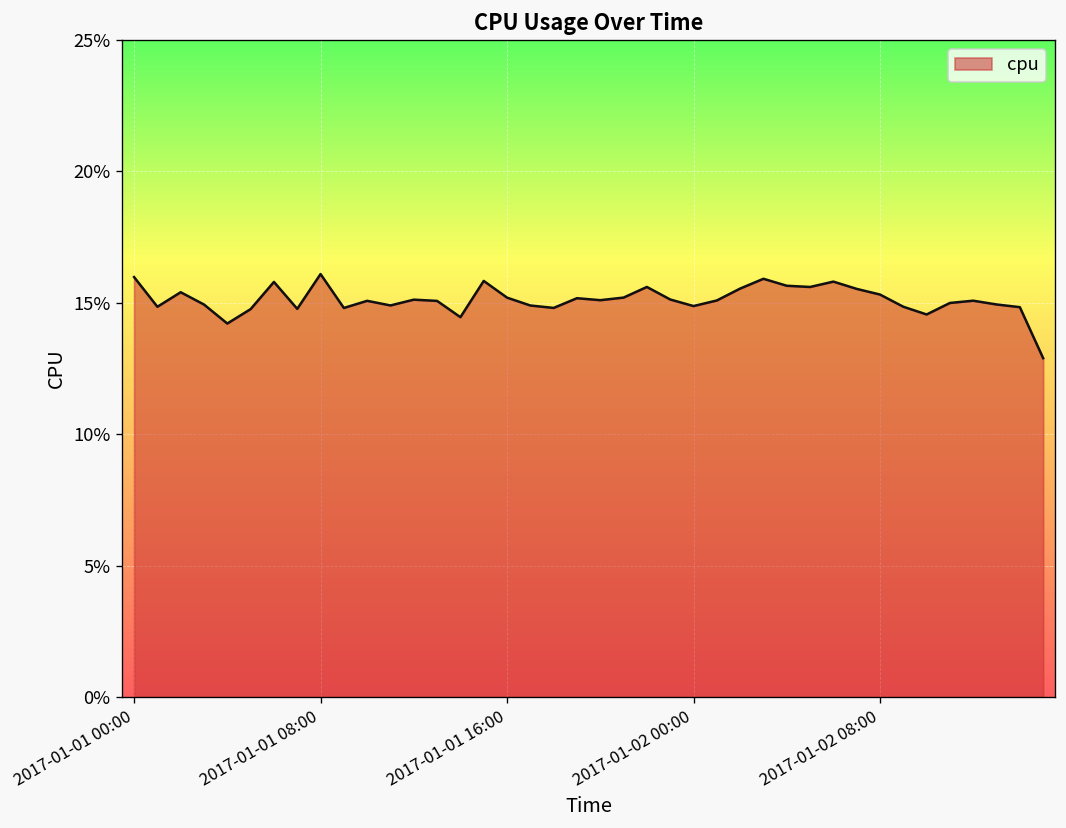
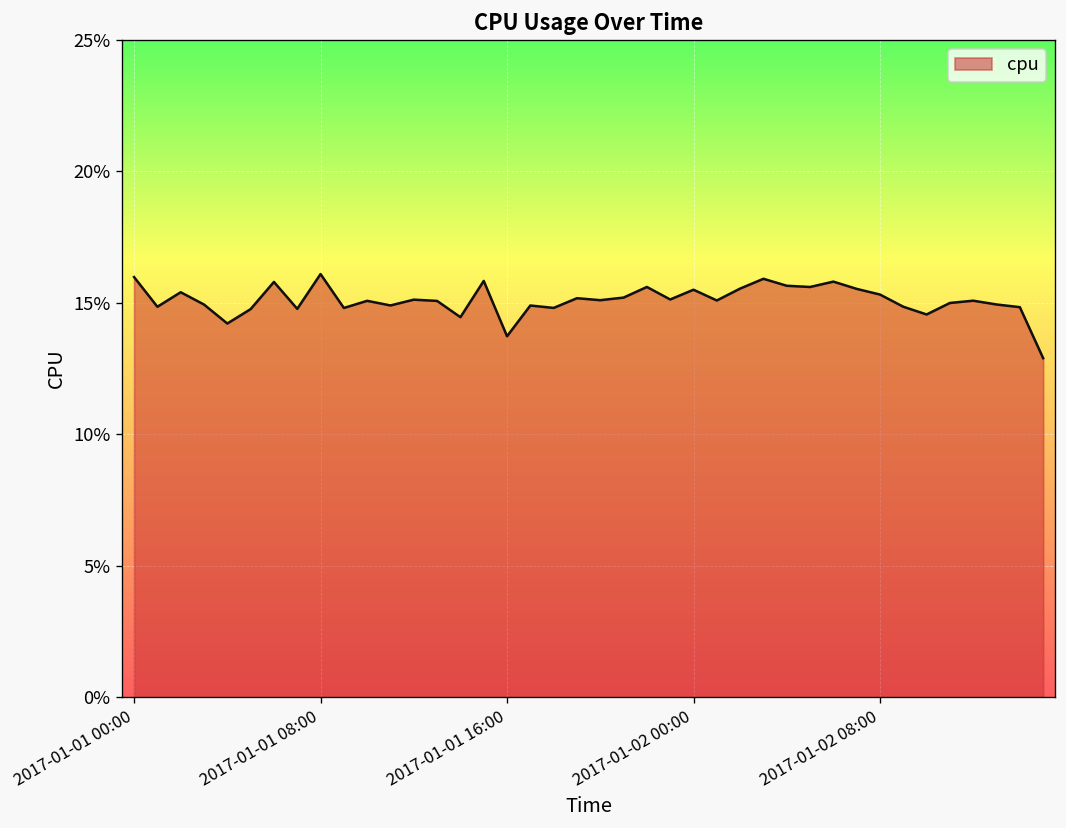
  {
    "2017-01-01 00:00": "16.0%",
    "2017-01-01 08:00": "16.1%",
-   "2017-01-01 16:00": "15.2%",
-   "2017-01-02 00:00": "14.9%",
+   "2017-01-01 16:00": "13.7%",
+   "2017-01-02 00:00": "15.5%",
    "2017-01-02 08:00": "15.3%"
  }
